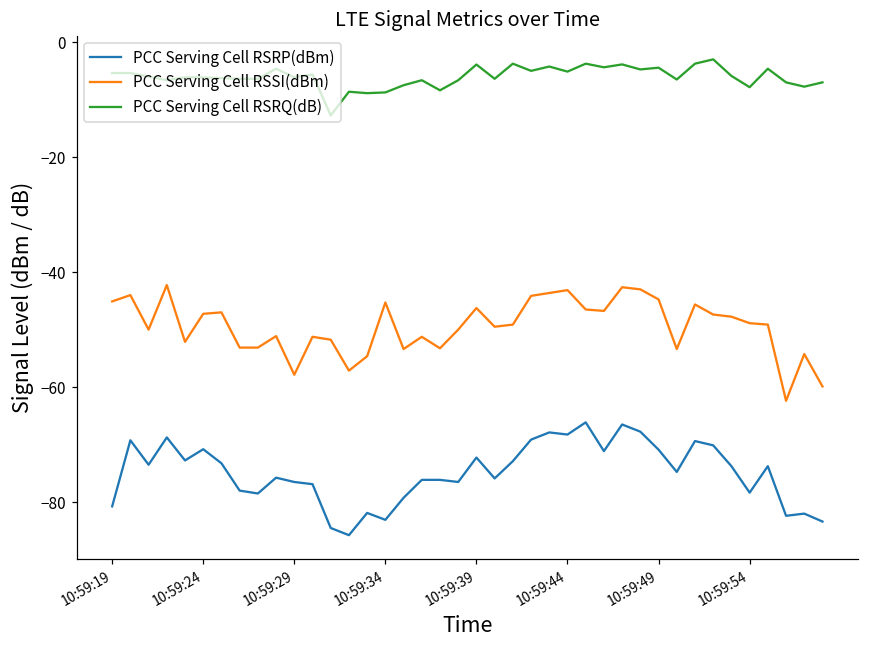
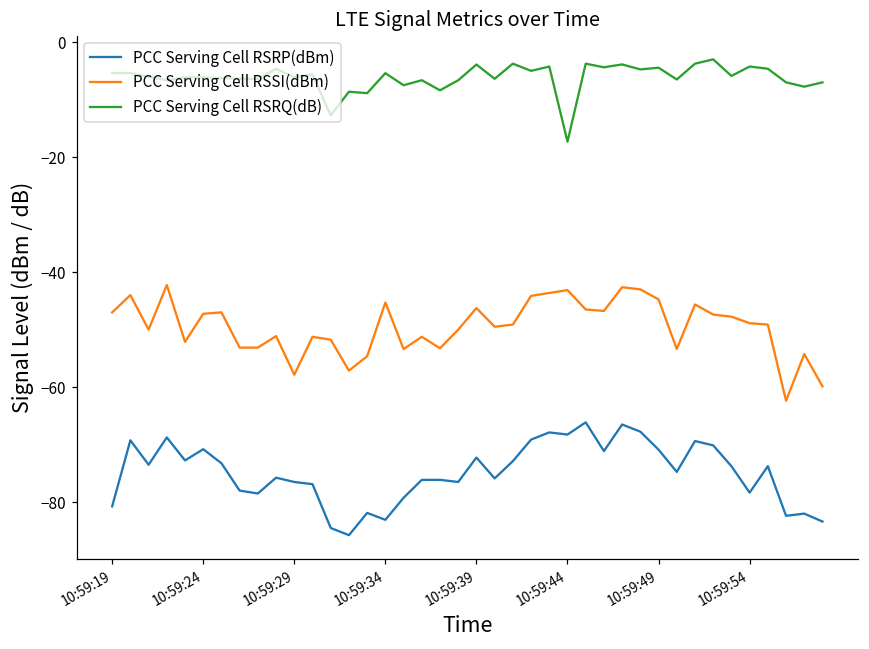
  {
    "PCC Serving Cell RSRP(dBm)": {
      "10:59:19": -81,
      "10:59:24": -71,
      "10:59:29": -77,
      "10:59:34": -83,
      "10:59:39": -72,
      "10:59:44": -68,
      "10:59:49": -71,
      "10:59:54": -78
    },
    "PCC Serving Cell RSSI(dBm)": {
-     "10:59:19": -45,
+     "10:59:19": -47,
      "10:59:24": -47,
      "10:59:29": -58,
      "10:59:34": -45,
      "10:59:39": -46,
      "10:59:44": -43,
      "10:59:49": -45,
      "10:59:54": -49
    },
    "PCC Serving Cell RSRQ(dB)": {
-     "10:59:34": -9,
+     "10:59:34": -5,
      "10:59:39": -4,
-     "10:59:44": -5,
+     "10:59:44": -17,
      "10:59:49": -4,
-     "10:59:54": -8
+     "10:59:54": -4
    }
  }
